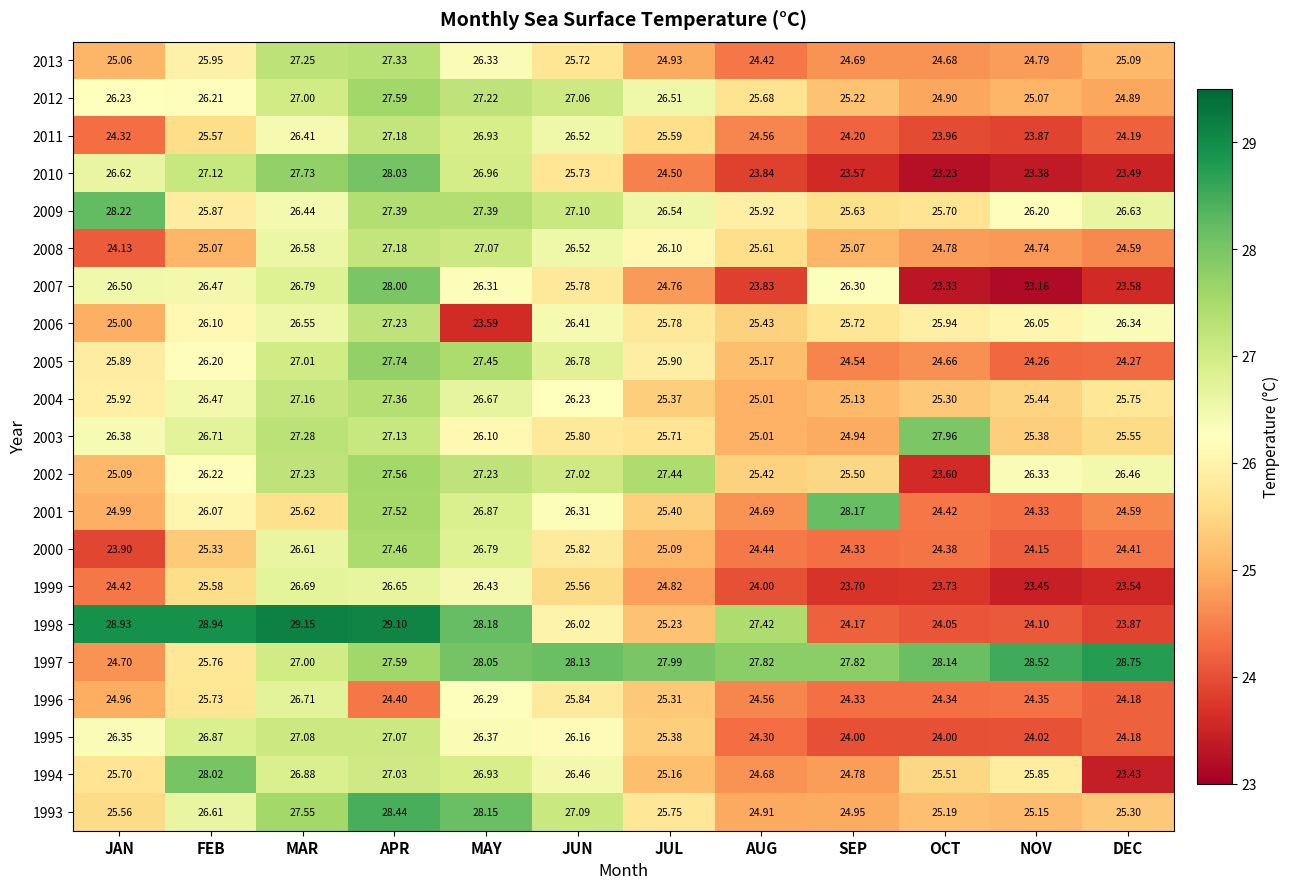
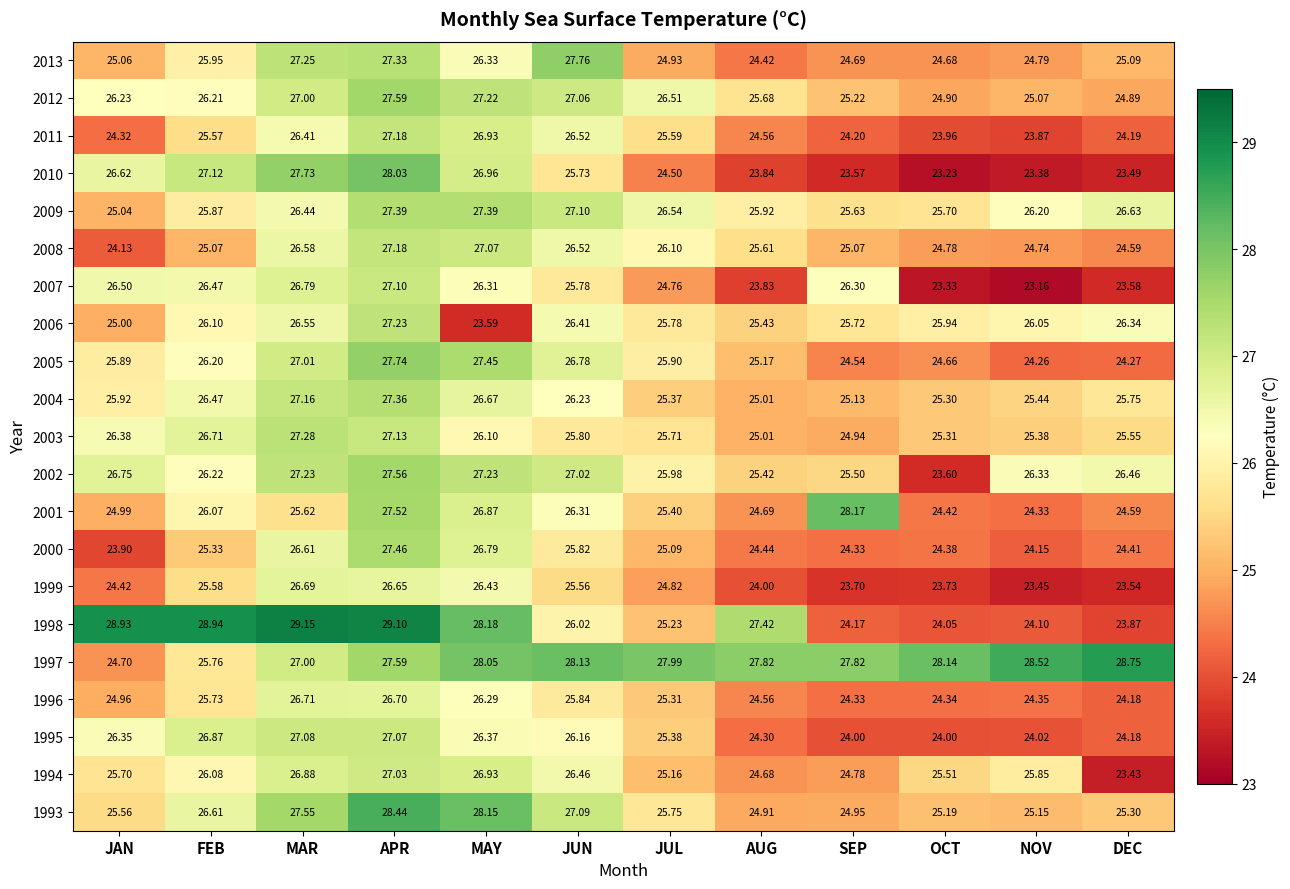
  {
    "2013": {
      "JAN": 25.06,
      "FEB": 25.95,
      "MAR": 27.25,
      "APR": 27.33,
      "MAY": 26.33,
-     "JUN": 25.72,
+     "JUN": 27.76,
      "JUL": 24.93,
      "AUG": 24.42,
      "SEP": 24.69,
      "OCT": 24.68,
      "NOV": 24.79,
      "DEC": 25.09
    },
    "2009": {
-     "JAN": 28.22,
+     "JAN": 25.04,
      "FEB": 25.87,
      "MAR": 26.44,
      "APR": 27.39,
      "MAY": 27.39,
      "JUN": 27.10,
      "JUL": 26.54,
      "AUG": 25.92,
      "SEP": 25.63,
      "OCT": 25.70,
      "NOV": 26.20,
      "DEC": 26.63
    },
    "2007": {
      "JAN": 26.50,
      "FEB": 26.47,
      "MAR": 26.79,
-     "APR": 28.00,
+     "APR": 27.10,
      "MAY": 26.31,
      "JUN": 25.78,
      "JUL": 24.76,
      "AUG": 23.83,
      "SEP": 26.30,
      "OCT": 23.33,
      "NOV": 23.16,
      "DEC": 23.58
    },
    "2003": {
      "JAN": 26.38,
      "FEB": 26.71,
      "MAR": 27.28,
      "APR": 27.13,
      "MAY": 26.10,
      "JUN": 25.80,
      "JUL": 25.71,
      "AUG": 25.01,
      "SEP": 24.94,
-     "OCT": 27.96,
+     "OCT": 25.31,
      "NOV": 25.38,
      "DEC": 25.55
    },
    "2002": {
-     "JAN": 25.09,
+     "JAN": 26.75,
      "FEB": 26.22,
      "MAR": 27.23,
      "APR": 27.56,
      "MAY": 27.23,
      "JUN": 27.02,
-     "JUL": 27.44,
+     "JUL": 25.98,
      "AUG": 25.42,
      "SEP": 25.50,
      "OCT": 23.60,
      "NOV": 26.33,
      "DEC": 26.46
    },
    "1996": {
      "JAN": 24.96,
      "FEB": 25.73,
      "MAR": 26.71,
-     "APR": 24.40,
+     "APR": 26.70,
      "MAY": 26.29,
      "JUN": 25.84,
      "JUL": 25.31,
      "AUG": 24.56,
      "SEP": 24.33,
      "OCT": 24.34,
      "NOV": 24.35,
      "DEC": 24.18
    },
    "1994": {
      "JAN": 25.70,
-     "FEB": 28.02,
+     "FEB": 26.08,
      "MAR": 26.88,
      "APR": 27.03,
      "MAY": 26.93,
      "JUN": 26.46,
      "JUL": 25.16,
      "AUG": 24.68,
      "SEP": 24.78,
      "OCT": 25.51,
      "NOV": 25.85,
      "DEC": 23.43
    }
  }
